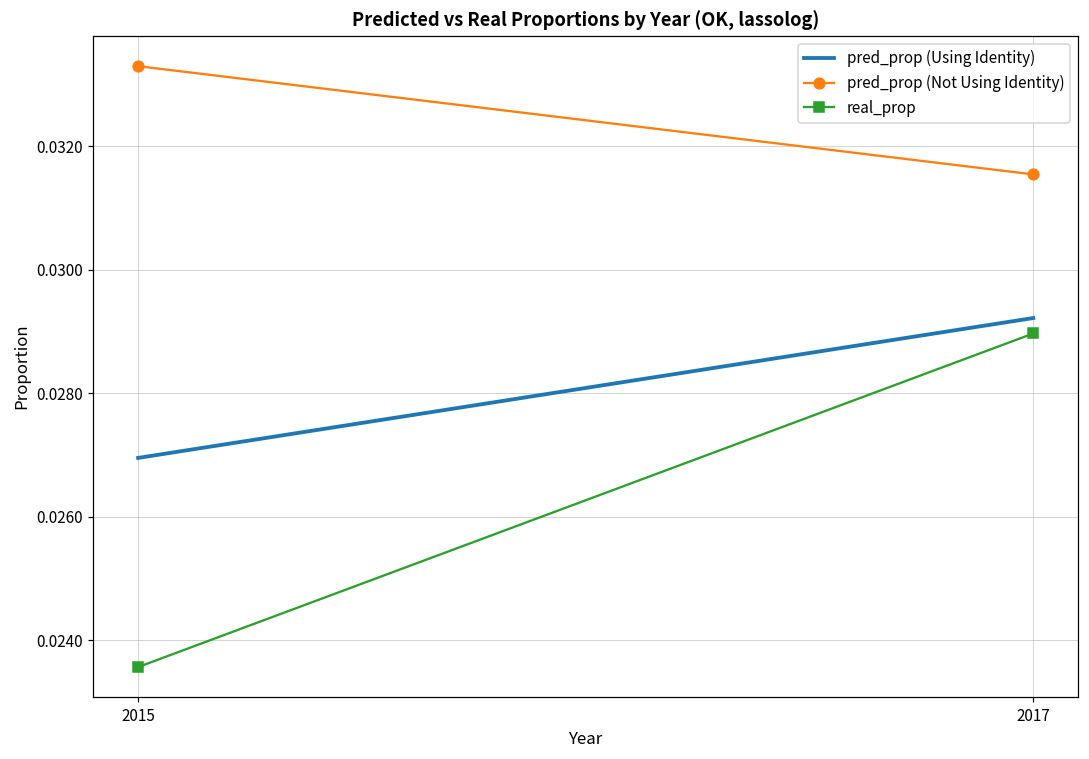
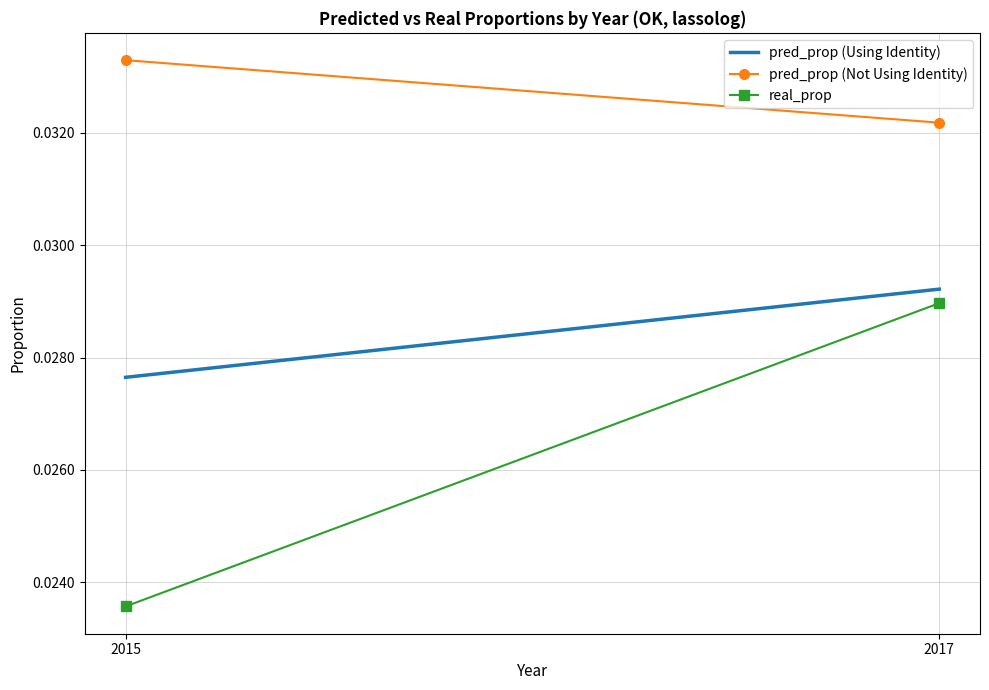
  {
    "pred_prop (Using Identity)": {
-     "2015": 0.0270,
+     "2015": 0.0276,
      "2017": 0.0292
    },
    "pred_prop (Not Using Identity)": {
      "2015": 0.0333,
-     "2017": 0.0315
+     "2017": 0.0322
    },
    "real_prop": {
      "2015": 0.0236,
      "2017": 0.0290
    }
  }
